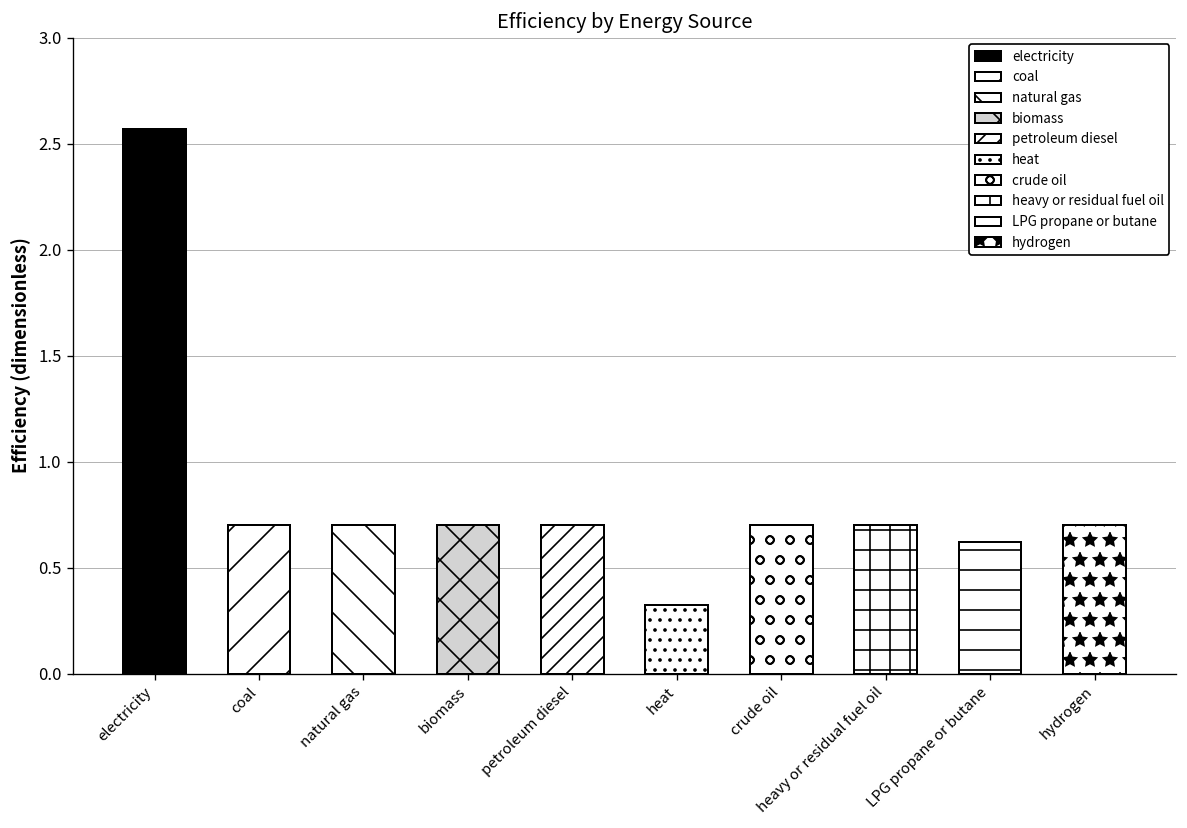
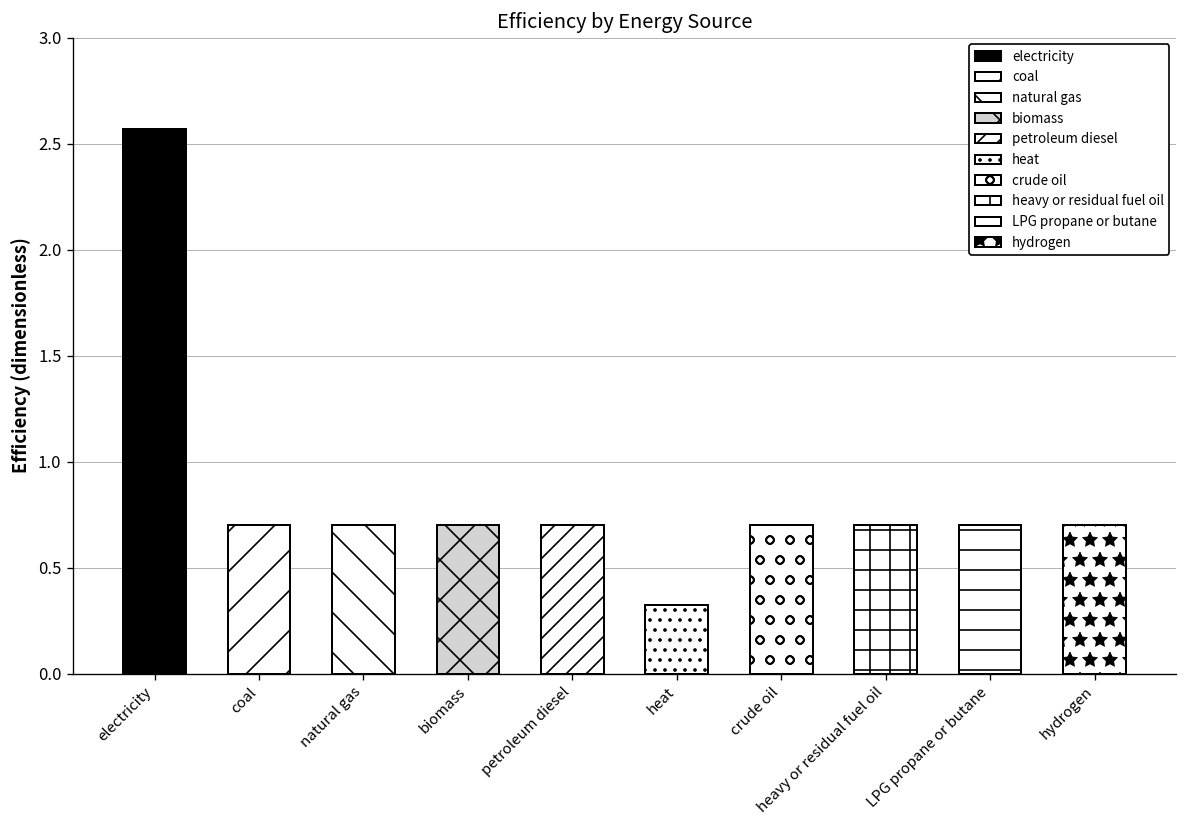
  {
    "electricity": 2.57,
    "coal": 0.70,
    "natural gas": 0.70,
    "biomass": 0.70,
    "petroleum diesel": 0.70,
    "heat": 0.33,
    "crude oil": 0.70,
    "heavy or residual fuel oil": 0.70,
-   "LPG propane or butane": 0.62,
+   "LPG propane or butane": 0.70,
    "hydrogen": 0.70
  }
